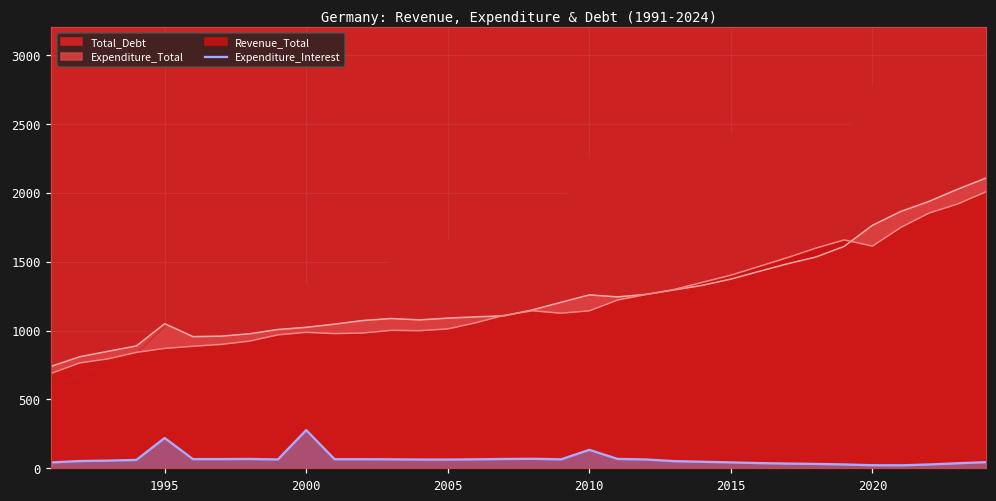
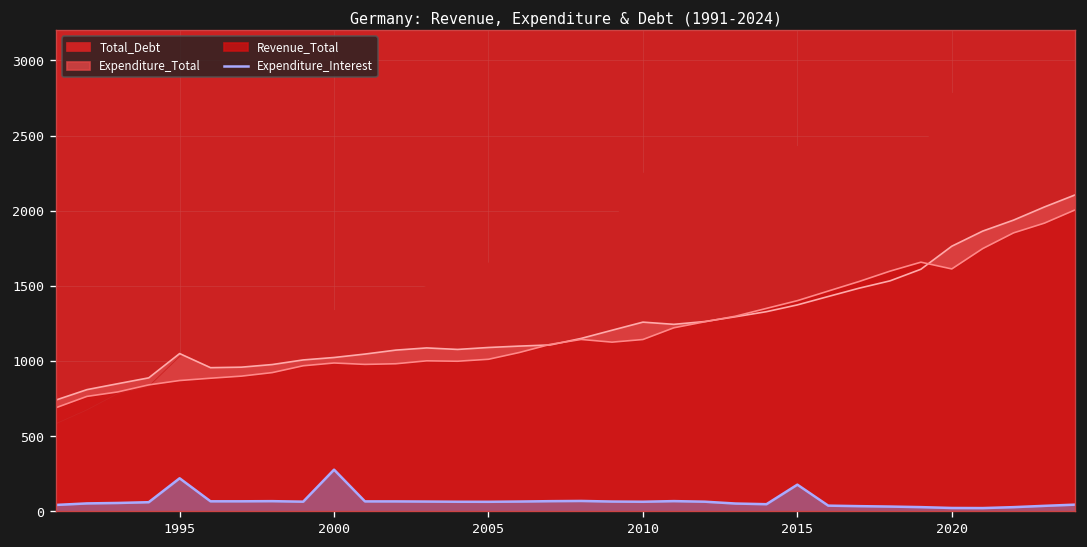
  {
    "Expenditure_Interest": {
      "1995": 220,
      "2000": 280,
      "2005": 60,
-     "2010": 130,
-     "2015": 40,
+     "2010": 60,
+     "2015": 180,
      "2020": 20
    }
  }
